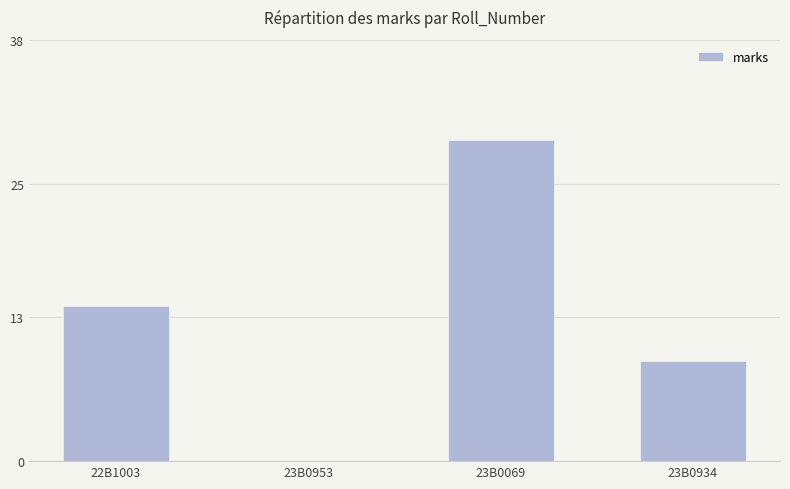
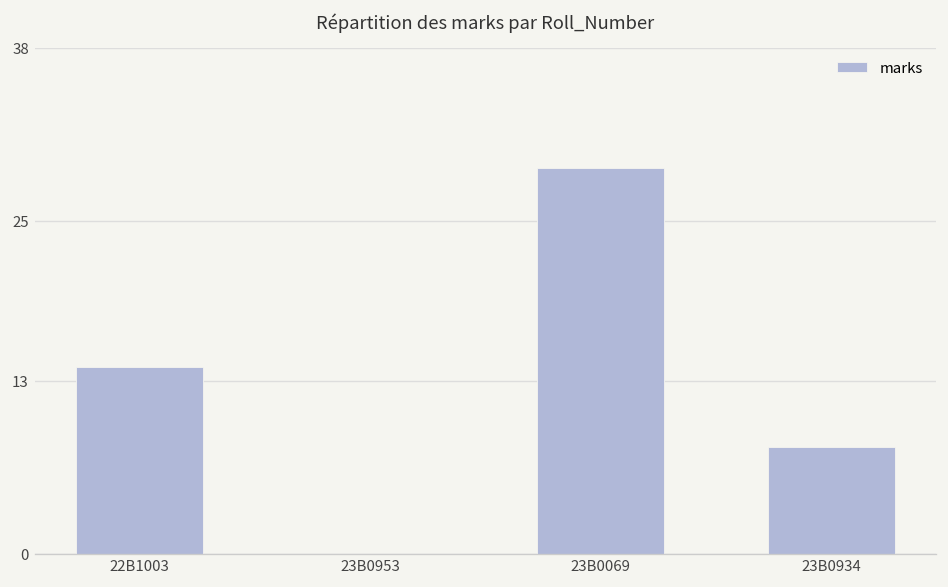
  {
    "22B1003": 14,
    "23B0953": 0,
    "23B0069": 29,
-   "23B0934": 9
+   "23B0934": 8
  }
